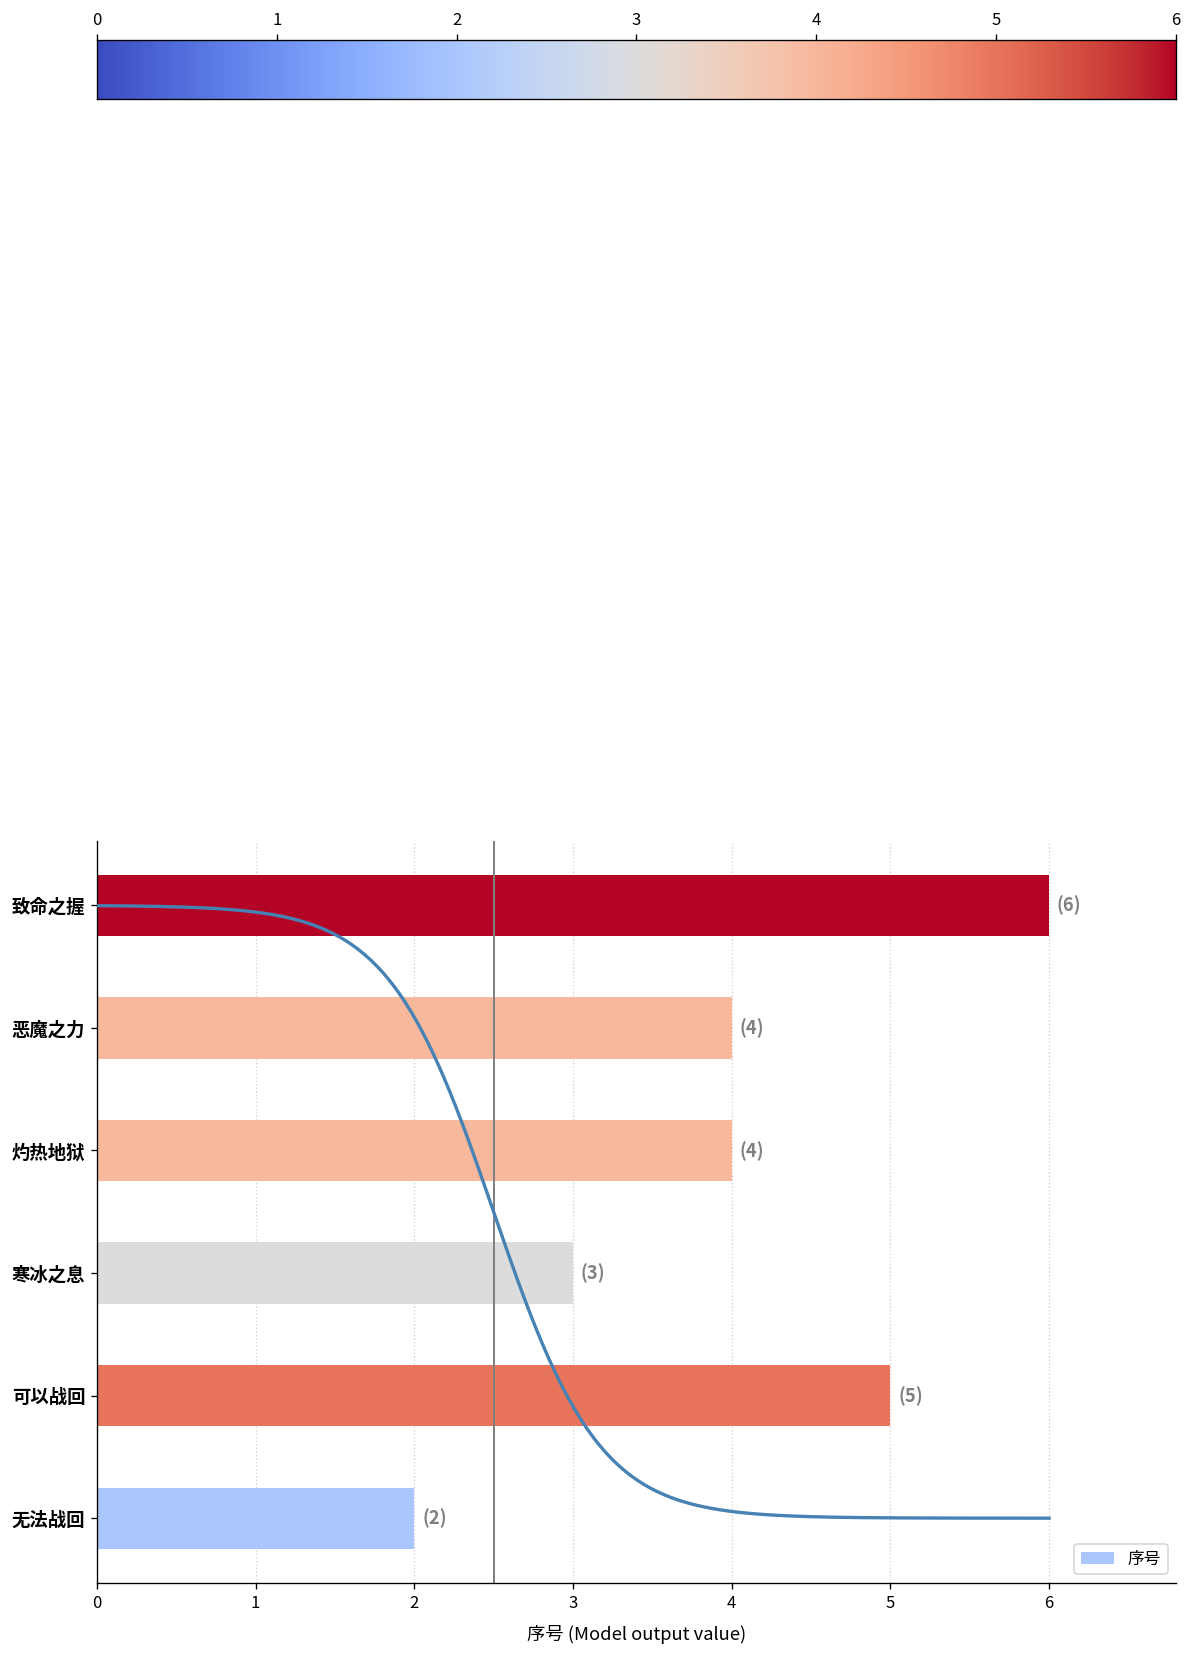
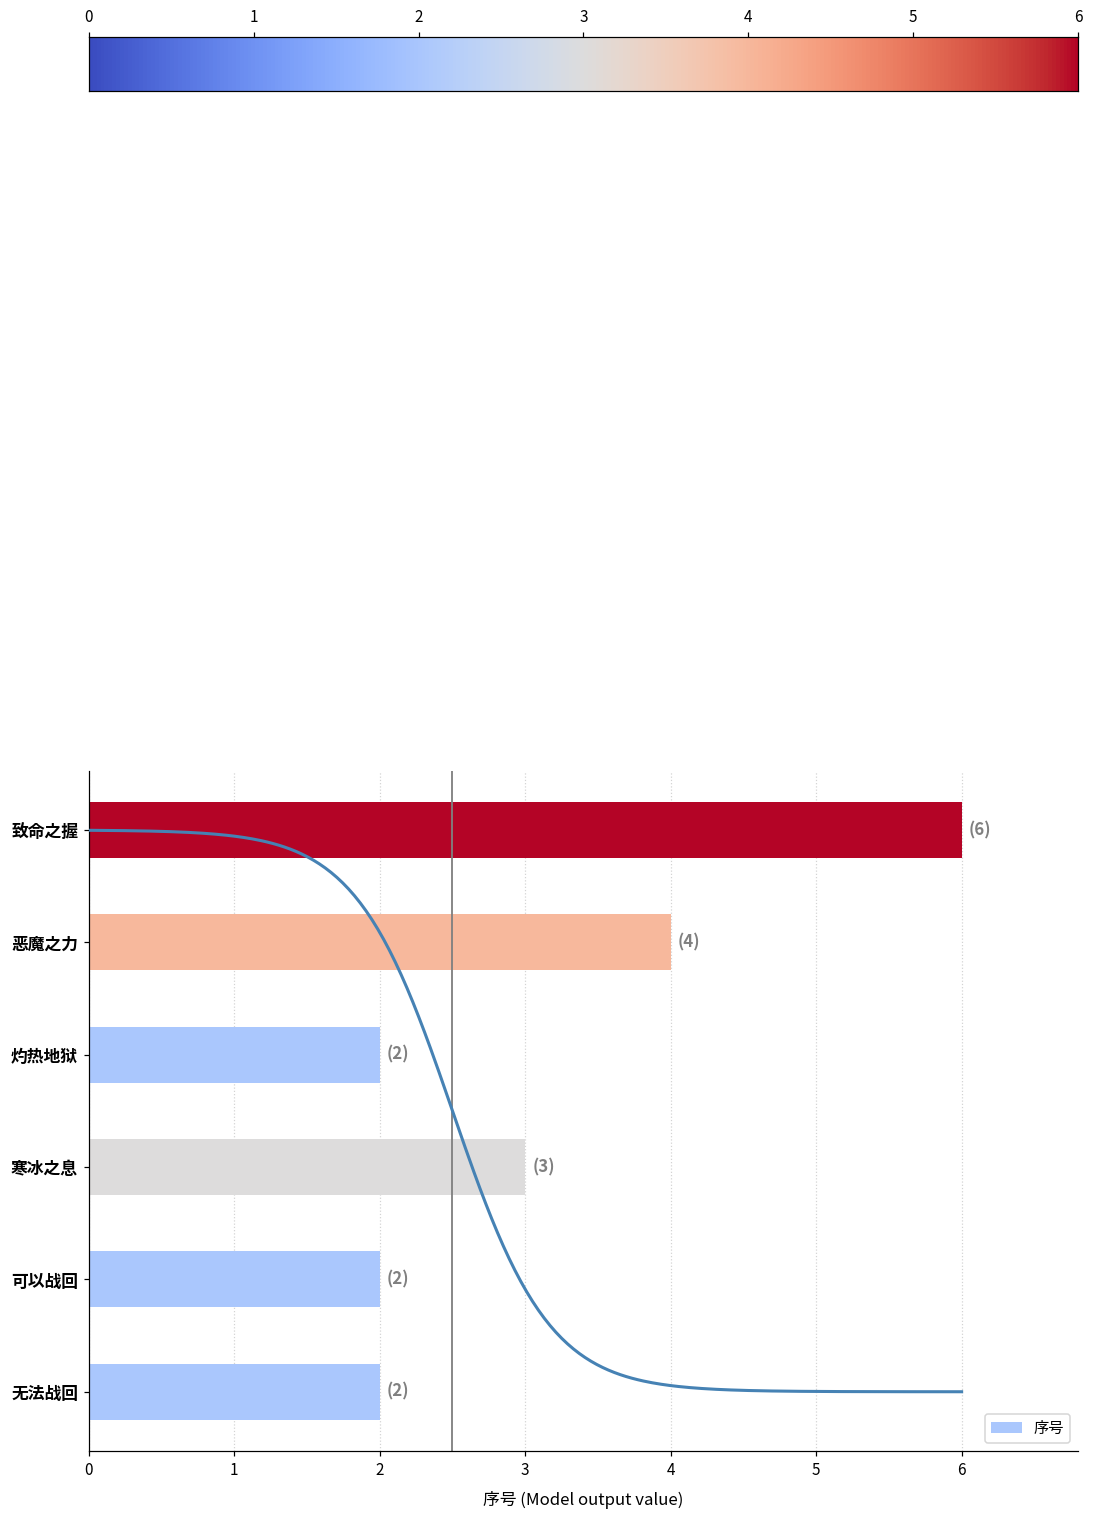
  {
    "序号": {
      "致命之握": "(6)",
      "恶魔之力": "(4)",
-     "灼热地狱": "(4)",
+     "灼热地狱": "(2)",
      "寒冰之息": "(3)",
-     "可以战回": "(5)",
+     "可以战回": "(2)",
      "无法战回": "(2)"
    }
  }
